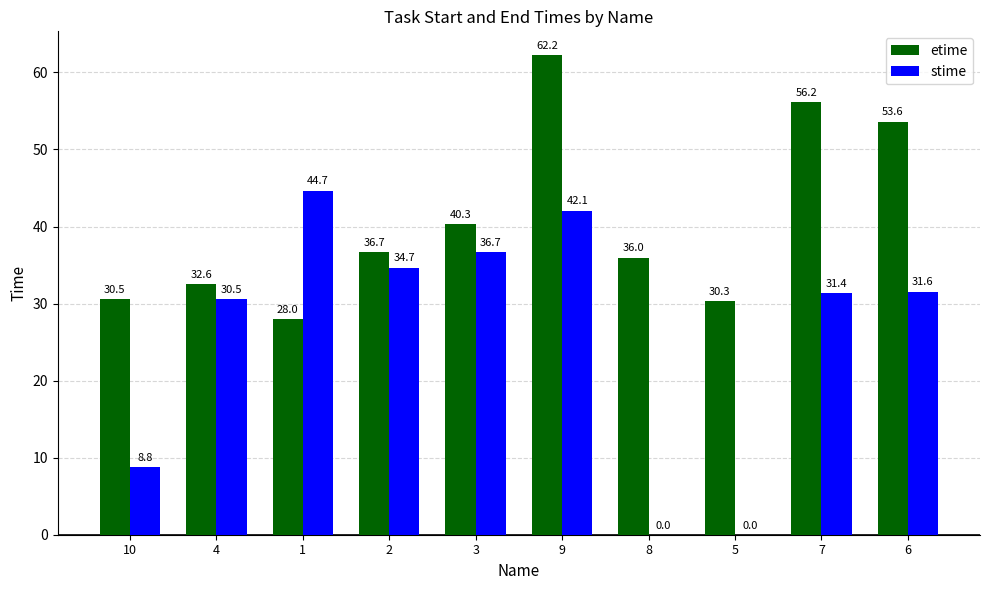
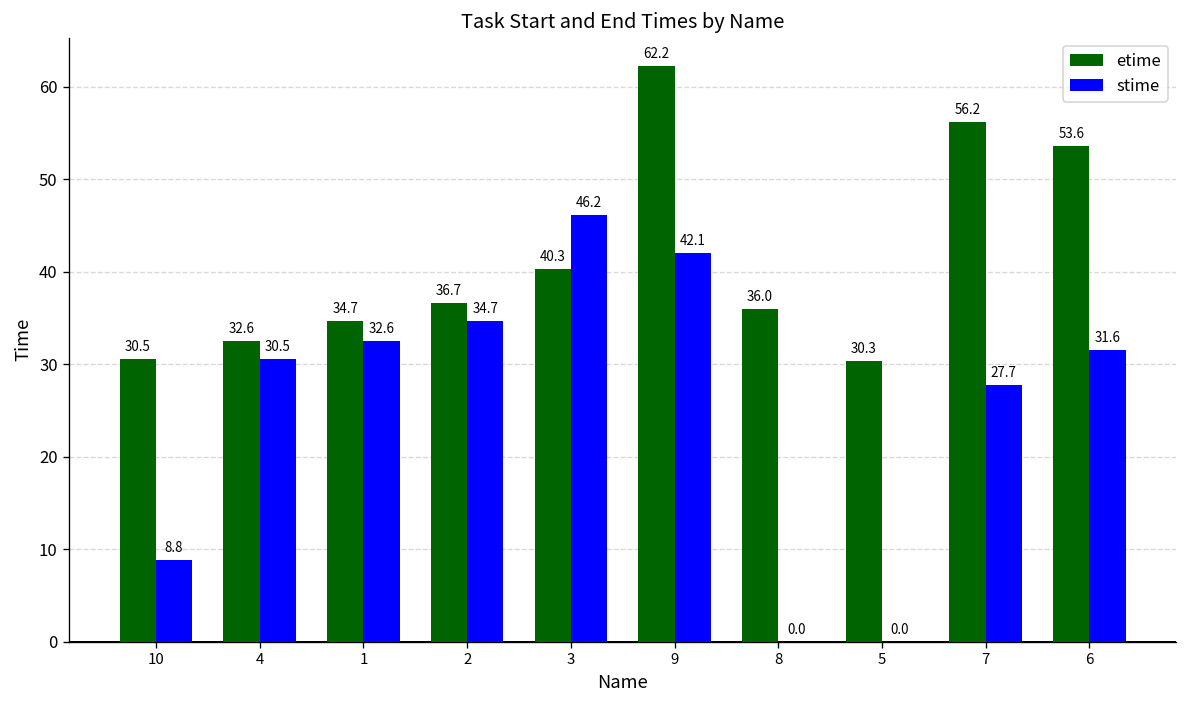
  {
    "etime": {
      "10": 30.5,
      "4": 32.6,
-     "1": 28.0,
+     "1": 34.7,
      "2": 36.7,
      "3": 40.3,
      "9": 62.2,
      "8": 36.0,
      "5": 30.3,
      "7": 56.2,
      "6": 53.6
    },
    "stime": {
      "10": 8.8,
      "4": 30.5,
-     "1": 44.7,
+     "1": 32.6,
      "2": 34.7,
-     "3": 36.7,
+     "3": 46.2,
      "9": 42.1,
      "8": 0.0,
      "5": 0.0,
-     "7": 31.4,
+     "7": 27.7,
      "6": 31.6
    }
  }
